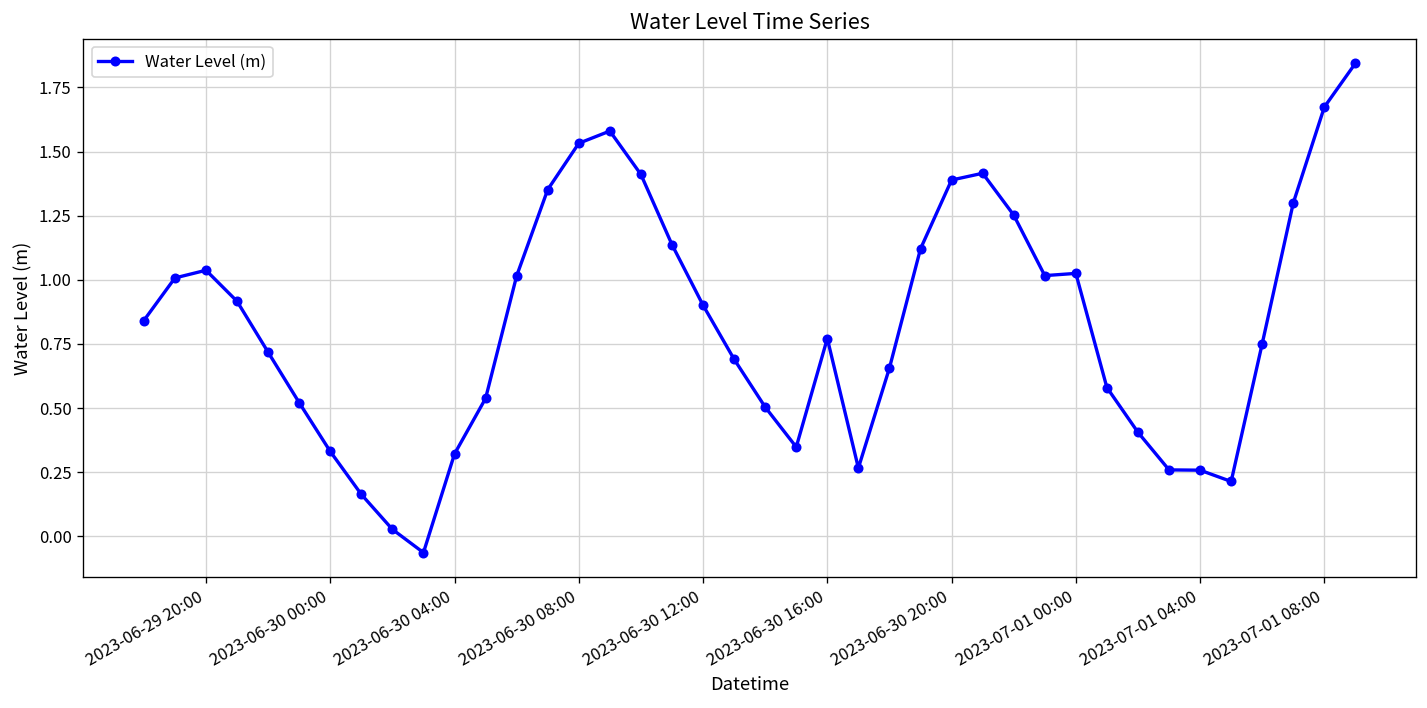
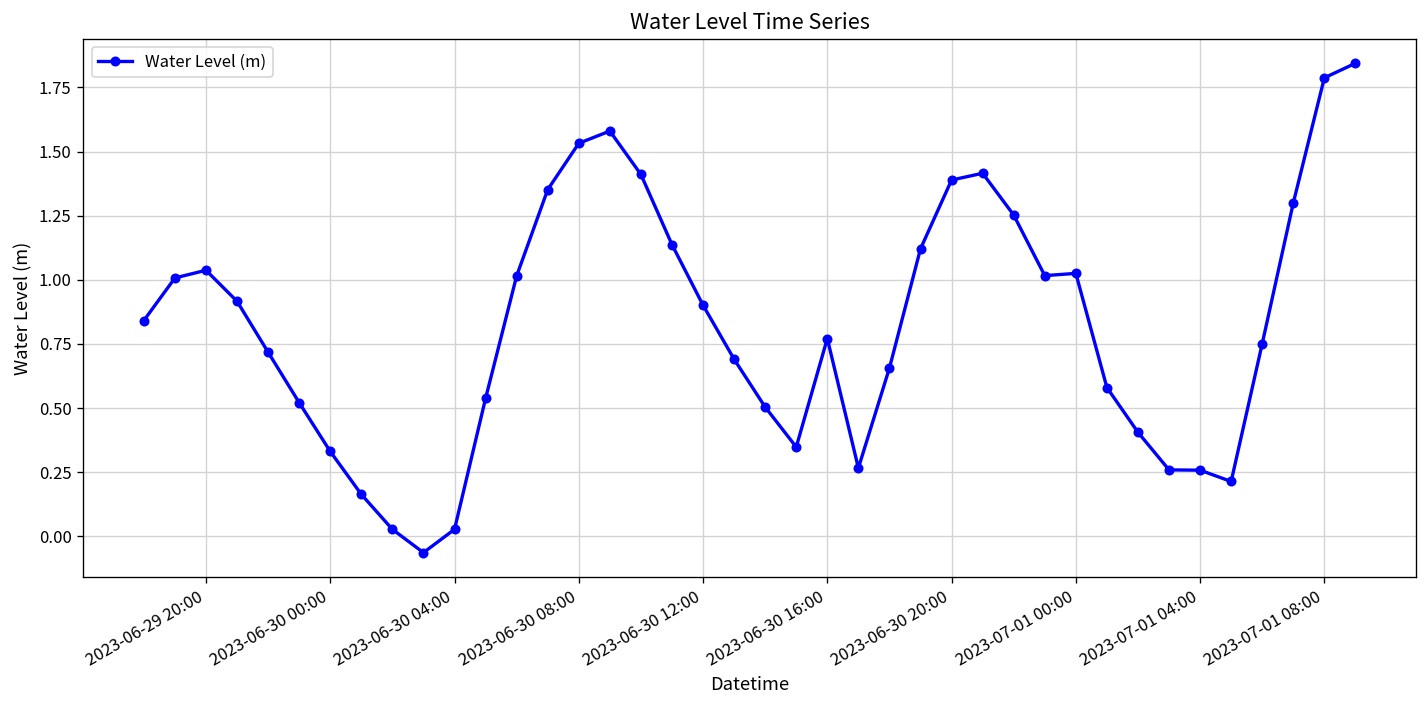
  {
    "2023-06-29 20:00": 1.04,
    "2023-06-30 00:00": 0.33,
-   "2023-06-30 04:00": 0.32,
+   "2023-06-30 04:00": 0.03,
    "2023-06-30 08:00": 1.53,
    "2023-06-30 12:00": 0.90,
    "2023-06-30 16:00": 0.77,
    "2023-06-30 20:00": 1.39,
    "2023-07-01 00:00": 1.02,
    "2023-07-01 04:00": 0.26,
-   "2023-07-01 08:00": 1.67
+   "2023-07-01 08:00": 1.79
  }
